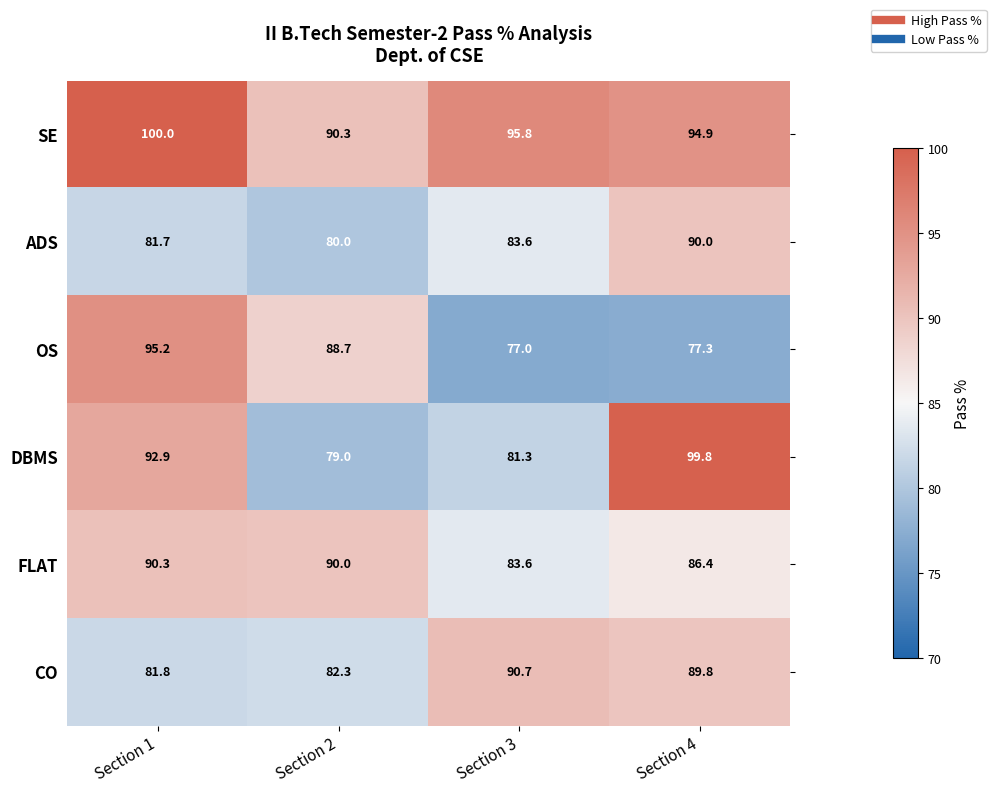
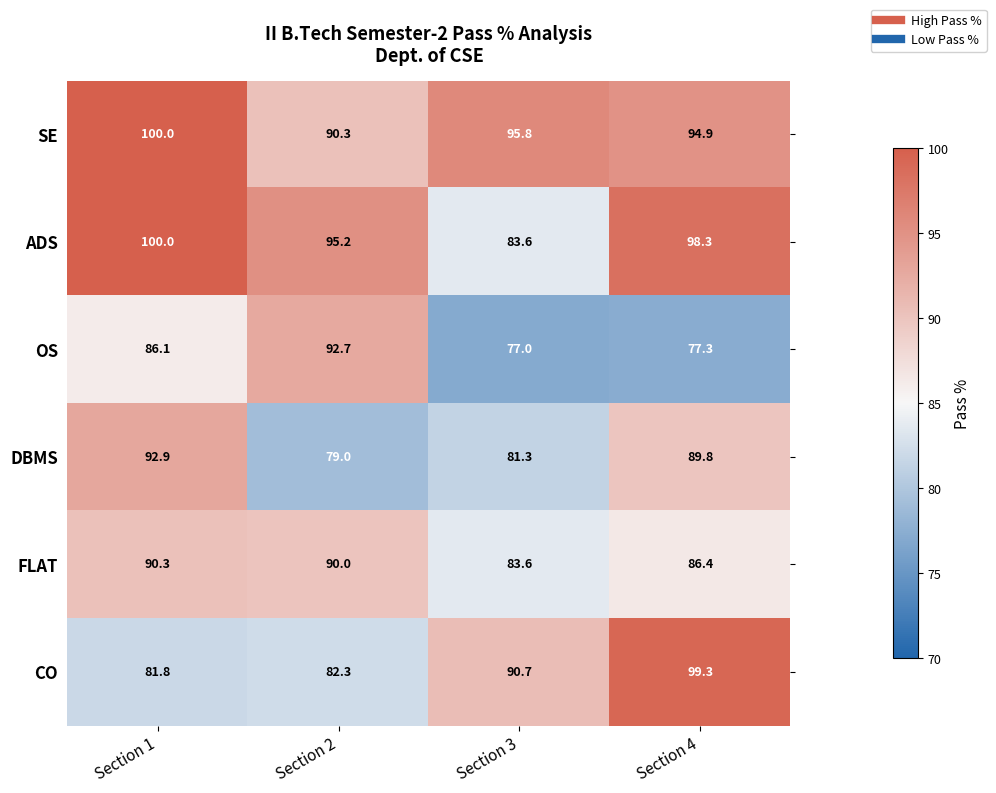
  {
    "SE": {
      "Section 1": 100.0,
      "Section 2": 90.3,
      "Section 3": 95.8,
      "Section 4": 94.9
    },
    "ADS": {
-     "Section 1": 81.7,
-     "Section 2": 80.0,
+     "Section 1": 100.0,
+     "Section 2": 95.2,
      "Section 3": 83.6,
-     "Section 4": 90.0
+     "Section 4": 98.3
    },
    "OS": {
-     "Section 1": 95.2,
-     "Section 2": 88.7,
+     "Section 1": 86.1,
+     "Section 2": 92.7,
      "Section 3": 77.0,
      "Section 4": 77.3
    },
    "DBMS": {
      "Section 1": 92.9,
      "Section 2": 79.0,
      "Section 3": 81.3,
-     "Section 4": 99.8
+     "Section 4": 89.8
    },
    "FLAT": {
      "Section 1": 90.3,
      "Section 2": 90.0,
      "Section 3": 83.6,
      "Section 4": 86.4
    },
    "CO": {
      "Section 1": 81.8,
      "Section 2": 82.3,
      "Section 3": 90.7,
-     "Section 4": 89.8
+     "Section 4": 99.3
    }
  }
